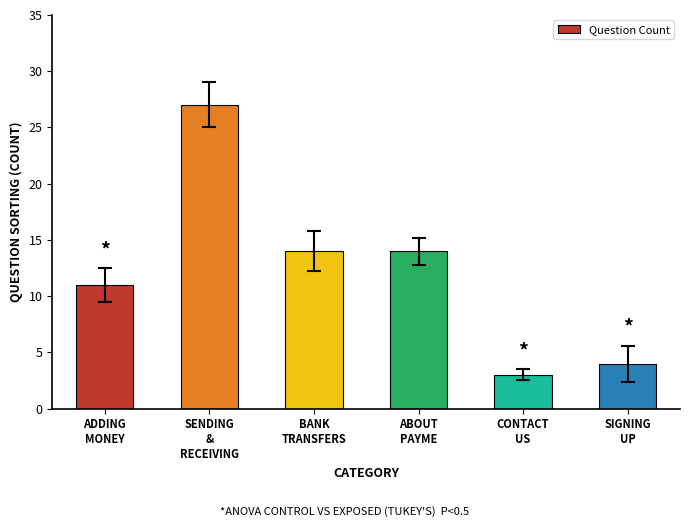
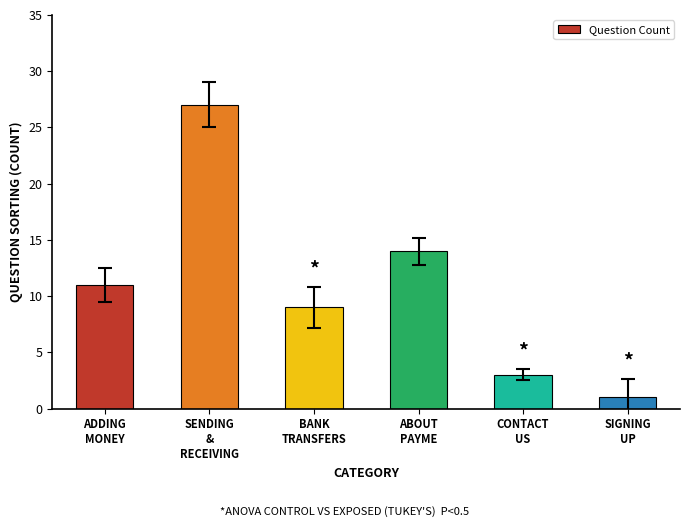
  {
    "Question Count": {
      "ADDING MONEY": 11,
      "SENDING & RECEIVING": 27,
-     "BANK TRANSFERS": 14,
+     "BANK TRANSFERS": 9,
      "ABOUT PAYME": 14,
      "CONTACT US": 3,
-     "SIGNING UP": 4
+     "SIGNING UP": 1
    }
  }
